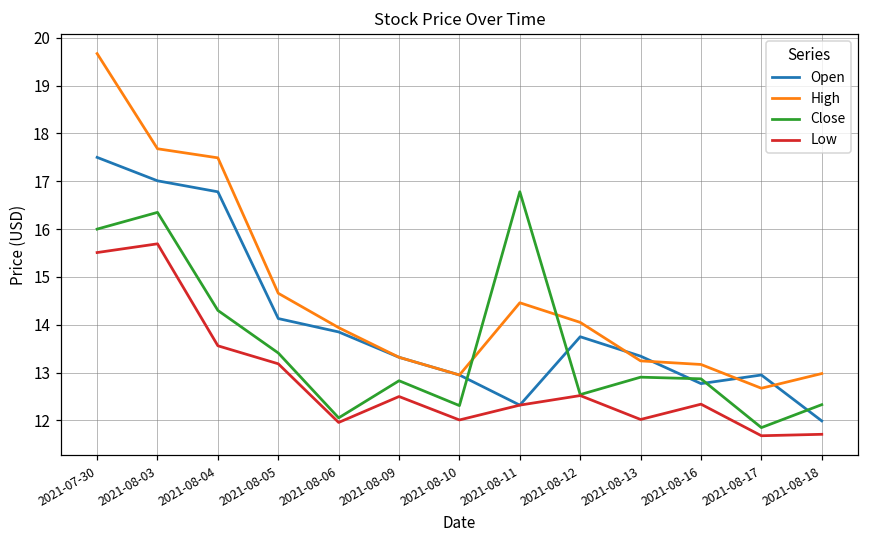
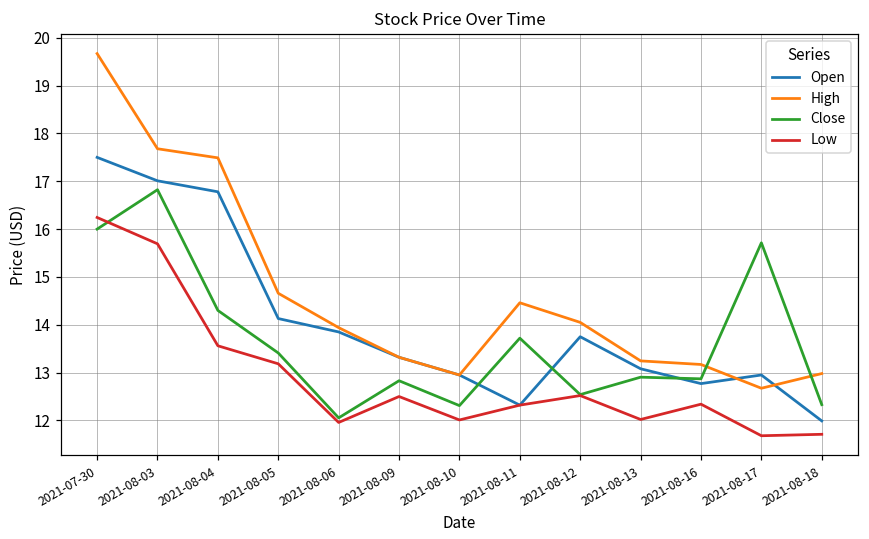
  {
    "Open": {
      "2021-07-30": 17.5,
      "2021-08-03": 17.0,
      "2021-08-04": 16.8,
      "2021-08-05": 14.1,
      "2021-08-06": 13.9,
      "2021-08-12": 13.8,
-     "2021-08-13": 13.3,
+     "2021-08-13": 13.1,
      "2021-08-16": 12.8,
      "2021-08-17": 12.9,
      "2021-08-18": 12.0
    },
    "High": {
      "2021-07-30": 19.7,
      "2021-08-03": 17.7,
      "2021-08-04": 17.5,
      "2021-08-05": 14.7,
      "2021-08-06": 13.9,
      "2021-08-11": 14.5,
      "2021-08-12": 14.1,
      "2021-08-13": 13.2,
      "2021-08-16": 13.2,
      "2021-08-17": 12.7,
      "2021-08-18": 13.0
    },
    "Close": {
      "2021-07-30": 16.0,
-     "2021-08-03": 16.4,
+     "2021-08-03": 16.8,
      "2021-08-04": 14.3,
      "2021-08-05": 13.4,
      "2021-08-06": 12.1,
      "2021-08-09": 12.8,
      "2021-08-10": 12.3,
-     "2021-08-11": 16.8,
+     "2021-08-11": 13.7,
      "2021-08-13": 12.9,
      "2021-08-16": 12.9,
-     "2021-08-17": 11.9,
+     "2021-08-17": 15.7,
      "2021-08-18": 12.3
    },
    "Low": {
-     "2021-07-30": 15.5,
+     "2021-07-30": 16.2,
      "2021-08-03": 15.7,
      "2021-08-04": 13.6,
      "2021-08-05": 13.2,
      "2021-08-06": 12.0,
      "2021-08-09": 12.5,
      "2021-08-10": 12.0,
      "2021-08-13": 12.0,
      "2021-08-16": 12.3,
      "2021-08-17": 11.7,
      "2021-08-18": 11.7
    }
  }
